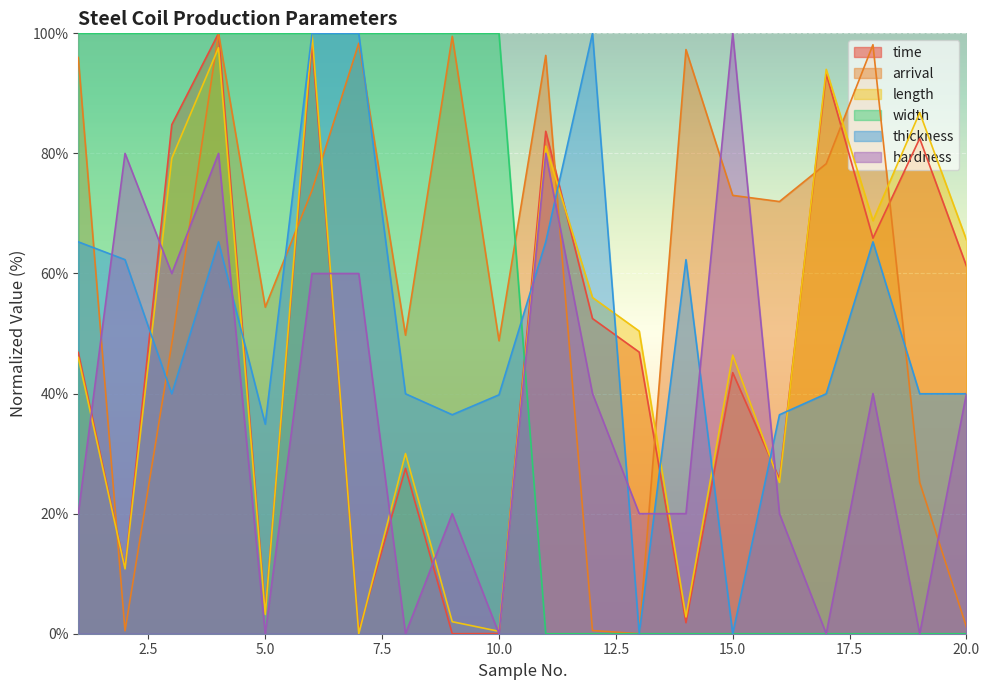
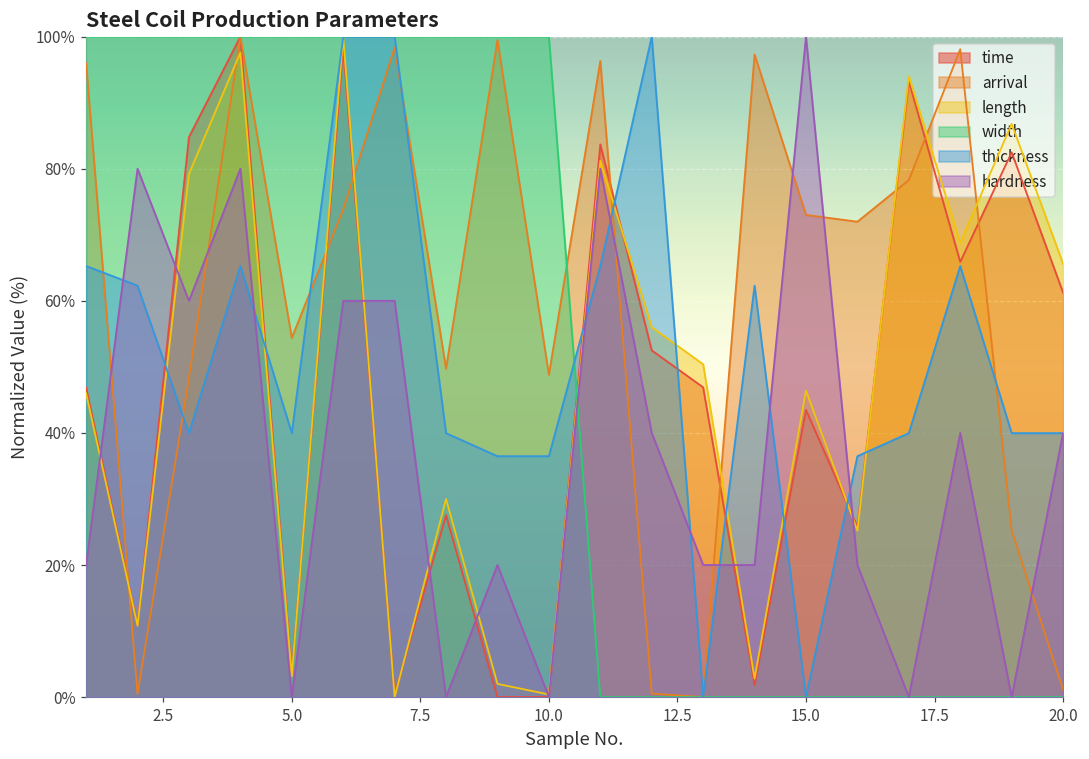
  {
    "width": {
      "5.0": "100%",
      "10.0": "100%",
      "20.0": "0%"
    },
    "thickness": {
-     "5.0": "35%",
-     "10.0": "40%"
+     "5.0": "40%",
+     "10.0": "36%"
    },
    "hardness": {
      "5.0": "0%",
      "15.0": "100%"
    }
  }
